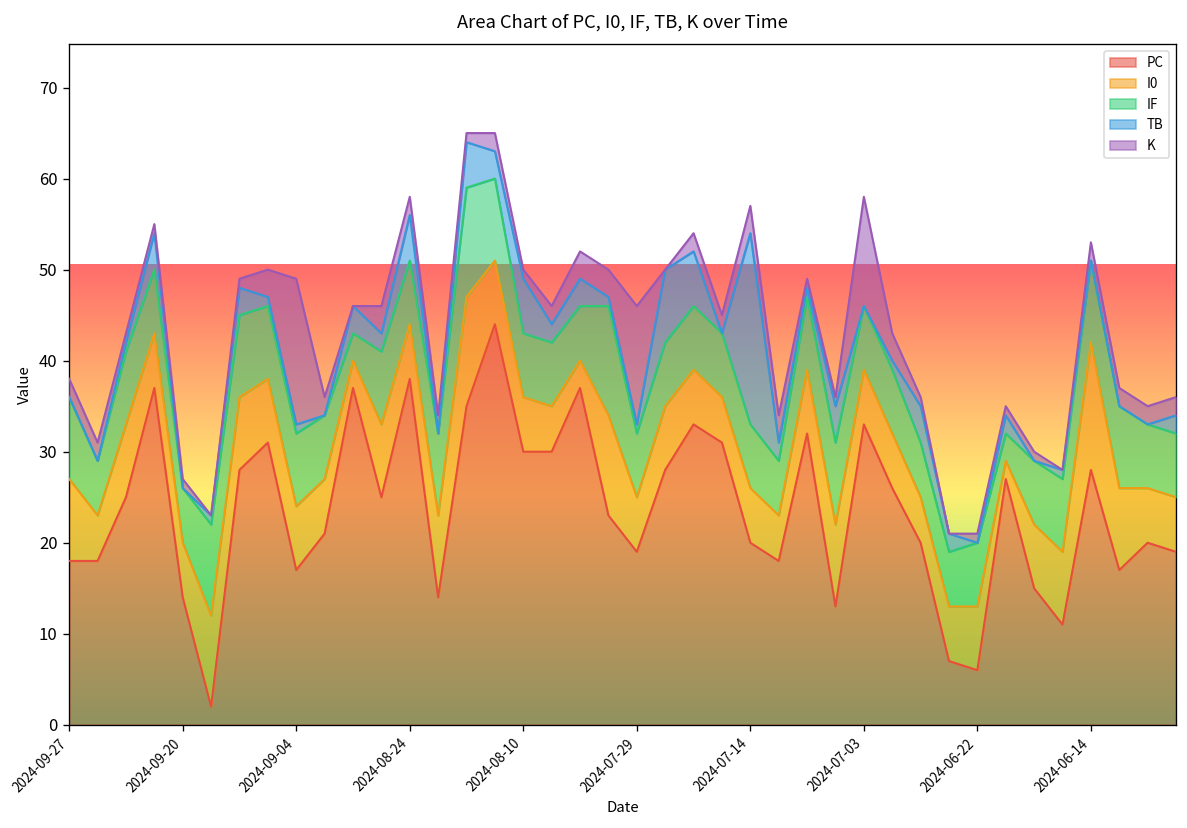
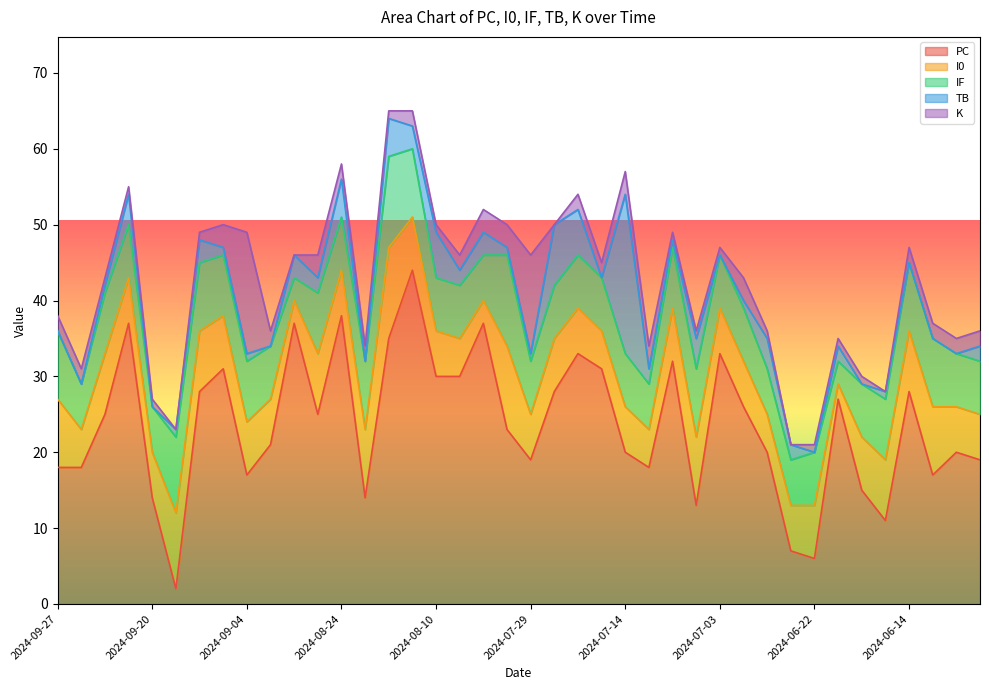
  {
    "PC": {
      "2024-09-27": 18,
      "2024-09-20": 14,
      "2024-09-04": 17,
      "2024-08-24": 38,
      "2024-08-10": 30,
      "2024-07-29": 19,
      "2024-07-14": 20,
      "2024-07-03": 33,
      "2024-06-22": 6,
      "2024-06-14": 28
    },
    "I0": {
      "2024-09-27": 9,
      "2024-09-20": 6,
      "2024-09-04": 7,
      "2024-08-24": 6,
      "2024-08-10": 6,
      "2024-07-29": 6,
      "2024-07-14": 6,
      "2024-07-03": 6,
      "2024-06-22": 7,
-     "2024-06-14": 14
+     "2024-06-14": 8
    },
    "IF": {
      "2024-09-04": 8,
      "2024-08-24": 7,
      "2024-08-10": 7,
      "2024-07-29": 7,
      "2024-07-14": 7
    },
    "TB": {
      "2024-09-04": 1,
      "2024-08-24": 5,
      "2024-08-10": 6,
      "2024-07-29": 1,
      "2024-07-14": 21
    },
    "K": {
      "2024-09-27": 2,
      "2024-09-20": 1,
      "2024-09-04": 16,
      "2024-08-24": 2,
      "2024-08-10": 1,
      "2024-07-29": 13,
      "2024-07-14": 3,
-     "2024-07-03": 12,
+     "2024-07-03": 1,
      "2024-06-22": 1,
      "2024-06-14": 2
    }
  }
